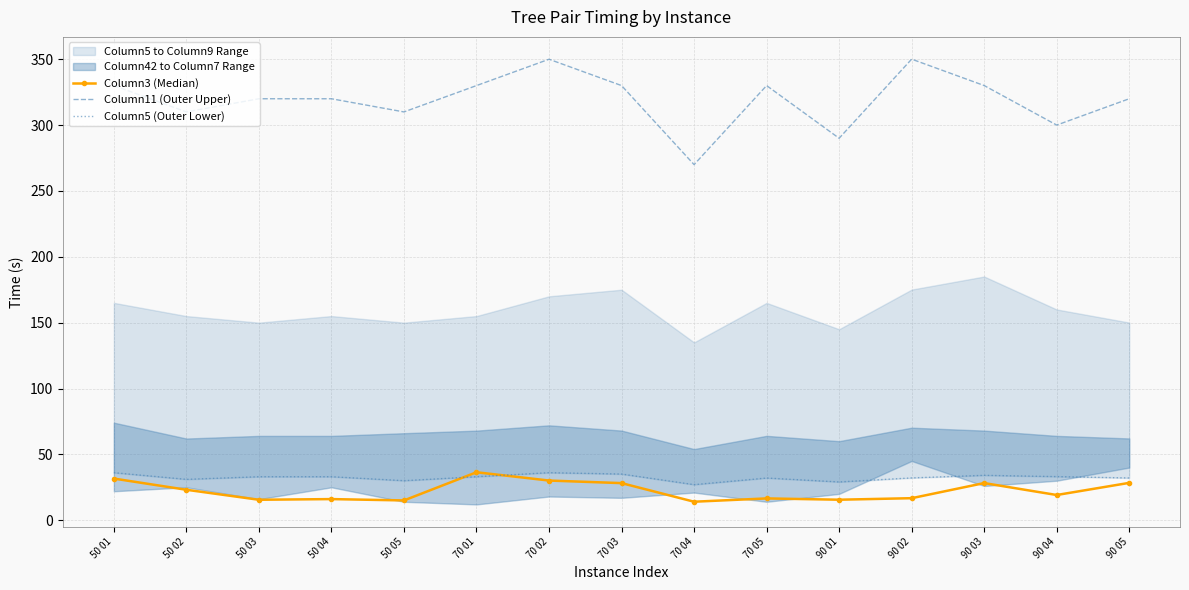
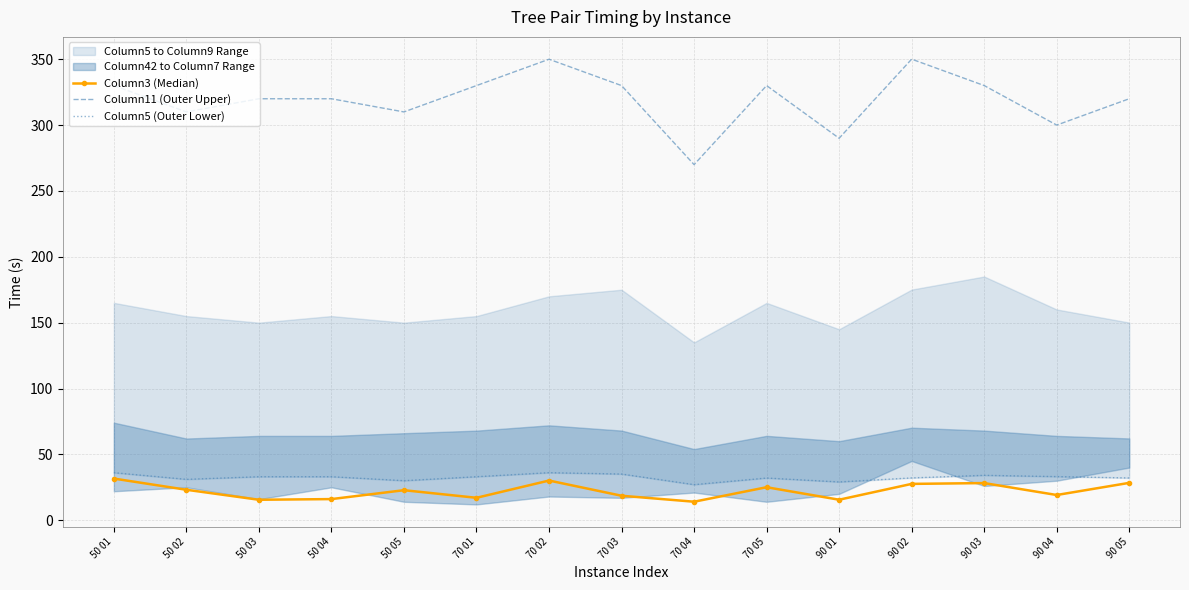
  {
    "Column3 (Median)": {
      "50 01": 32,
      "50 02": 23,
      "50 03": 16,
      "50 04": 16,
-     "50 05": 15,
-     "70 01": 36,
+     "50 05": 23,
+     "70 01": 17,
      "70 02": 30,
-     "70 03": 28,
+     "70 03": 19,
      "70 04": 14,
-     "70 05": 17,
+     "70 05": 25,
      "90 01": 16,
-     "90 02": 17,
+     "90 02": 28,
      "90 03": 28,
      "90 04": 19,
      "90 05": 28
    }
  }
